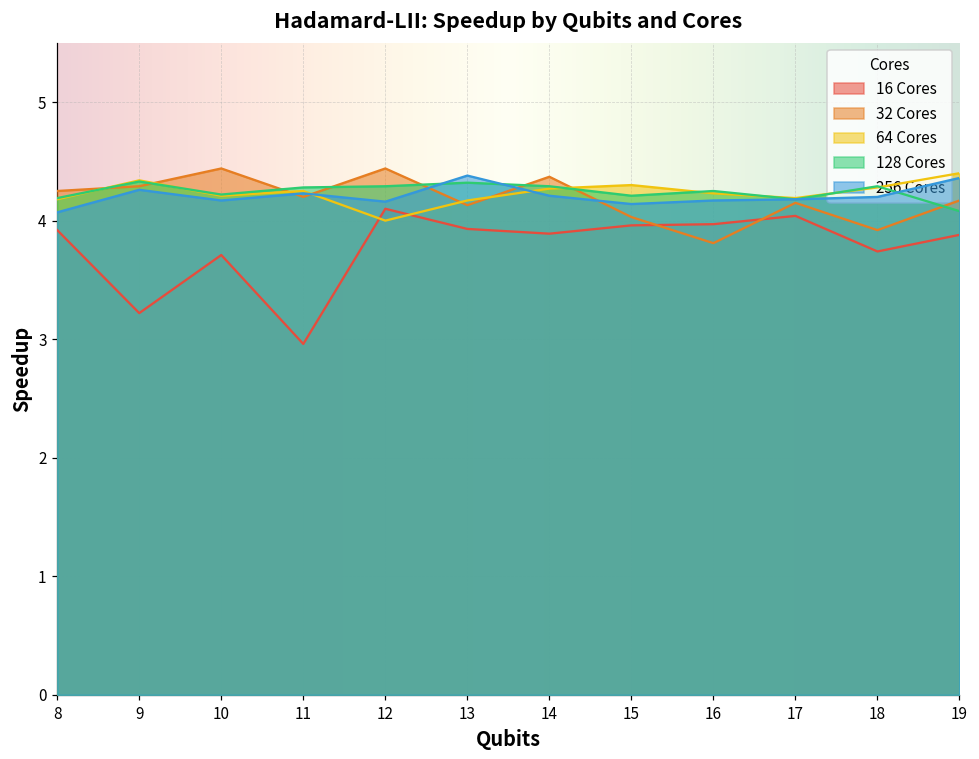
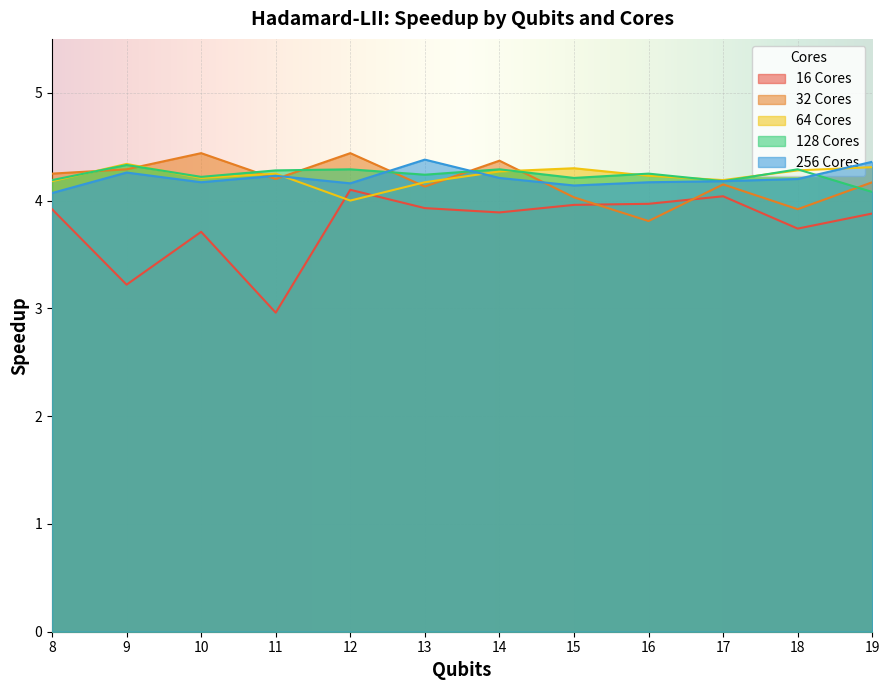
  {
    "64 Cores": {
      "12": 4.00,
      "13": 4.17,
      "15": 4.30,
-     "19": 4.40
+     "19": 4.31
    },
    "128 Cores": {
      "11": 4.28,
      "12": 4.29,
-     "13": 4.32,
+     "13": 4.24,
      "15": 4.21,
      "19": 4.08
    },
    "256 Cores": {
      "8": 4.07,
      "9": 4.26,
      "10": 4.17,
      "12": 4.16,
      "13": 4.38,
      "14": 4.21,
      "15": 4.14,
      "16": 4.17,
      "18": 4.20,
      "19": 4.36
    }
  }
